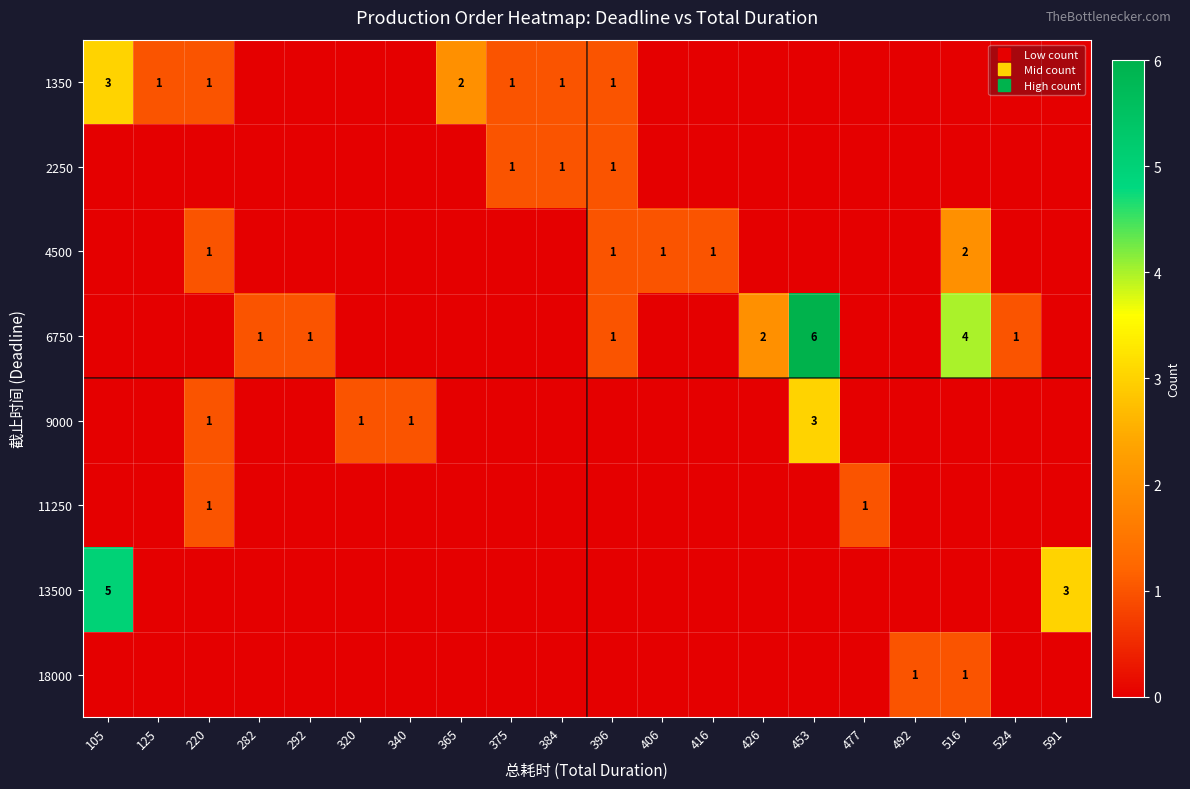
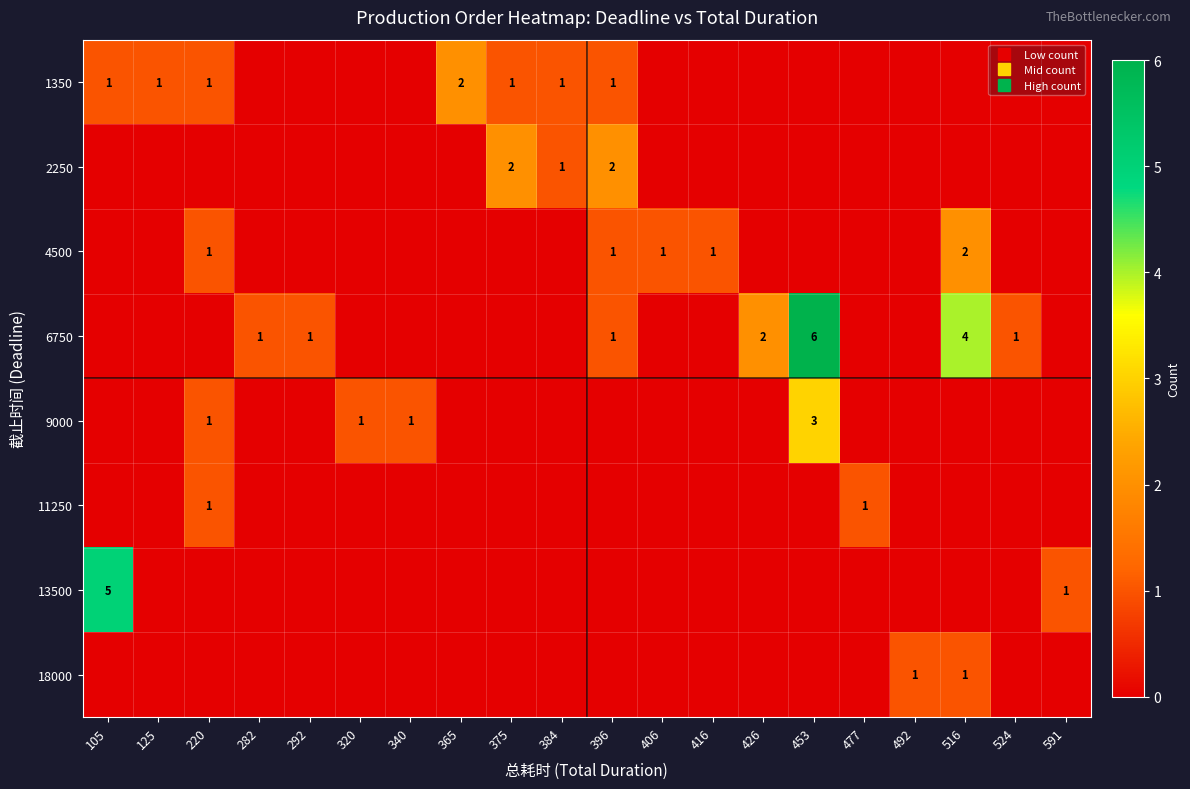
  {
    "1350": {
-     "105": 3,
+     "105": 1,
      "125": 1,
      "220": 1,
      "365": 2,
      "375": 1,
      "384": 1,
      "396": 1
    },
    "2250": {
-     "375": 1,
+     "375": 2,
      "384": 1,
-     "396": 1
+     "396": 2
    },
    "4500": {
      "220": 1,
      "396": 1,
      "406": 1,
      "416": 1,
      "516": 2
    },
    "6750": {
      "282": 1,
      "292": 1,
      "396": 1,
      "426": 2,
      "453": 6,
      "516": 4,
      "524": 1
    },
    "9000": {
      "220": 1,
      "320": 1,
      "340": 1,
      "453": 3
    },
    "11250": {
      "220": 1,
      "477": 1
    },
    "13500": {
      "105": 5,
-     "591": 3
+     "591": 1
    },
    "18000": {
      "492": 1,
      "516": 1
    }
  }
